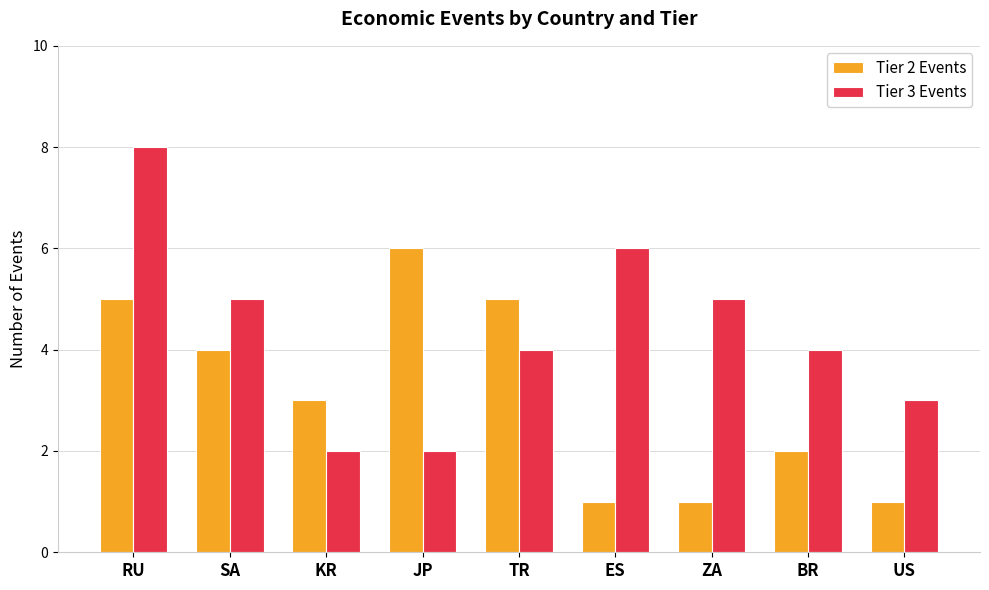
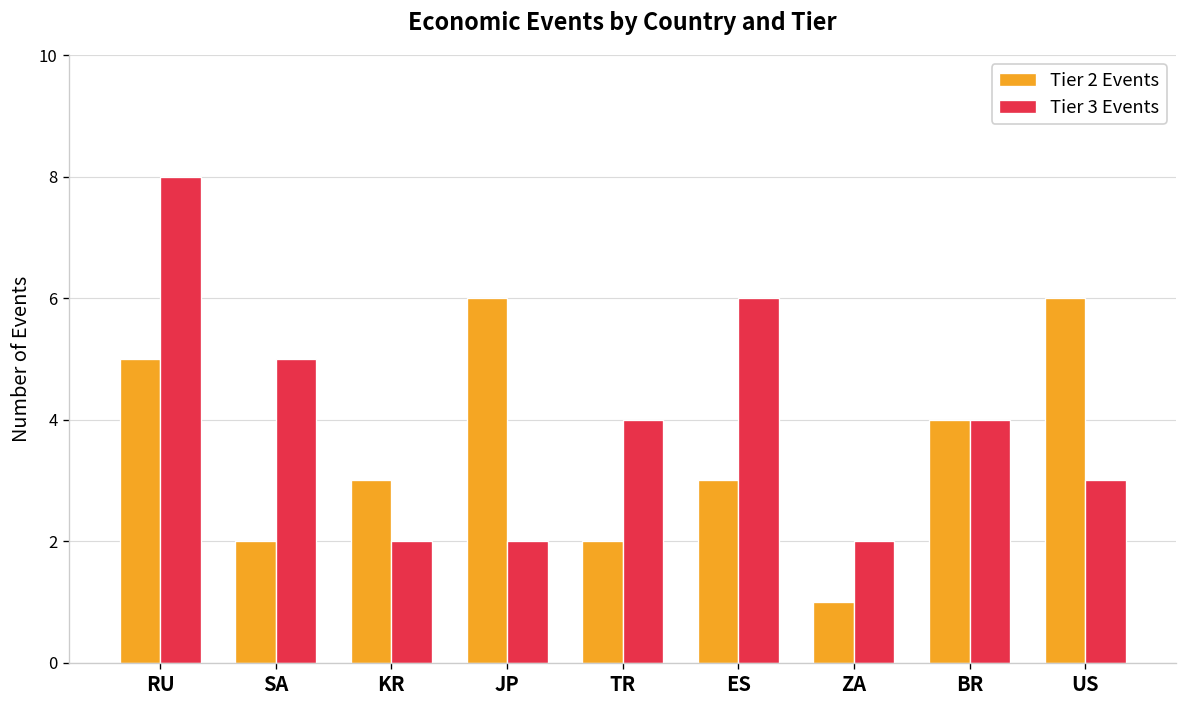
  {
    "Tier 2 Events": {
      "RU": 5,
-     "SA": 4,
+     "SA": 2,
      "KR": 3,
      "JP": 6,
-     "TR": 5,
-     "ES": 1,
+     "TR": 2,
+     "ES": 3,
      "ZA": 1,
-     "BR": 2,
-     "US": 1
+     "BR": 4,
+     "US": 6
    },
    "Tier 3 Events": {
      "RU": 8,
      "SA": 5,
      "KR": 2,
      "JP": 2,
      "TR": 4,
      "ES": 6,
-     "ZA": 5,
+     "ZA": 2,
      "BR": 4,
      "US": 3
    }
  }
